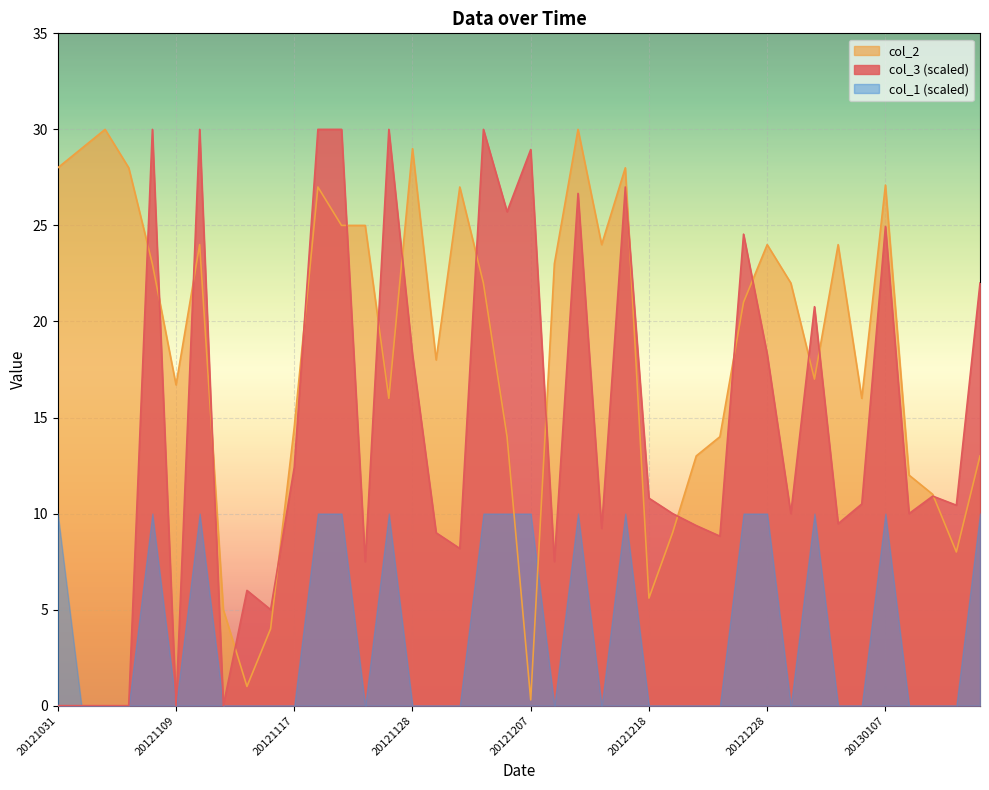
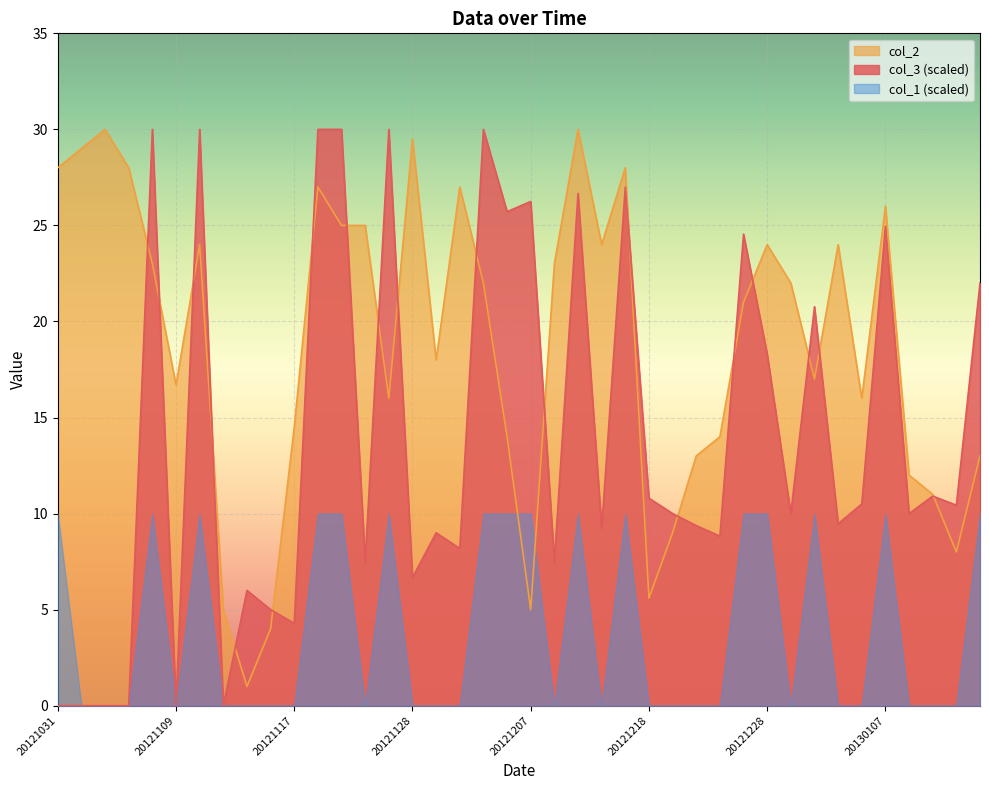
  {
    "col_2": {
      "20121031": 28.0,
      "20121109": 16.7,
      "20121117": 14.5,
-     "20121128": 29.0,
-     "20121207": 0.3,
+     "20121128": 29.5,
+     "20121207": 5.0,
      "20121218": 5.6,
      "20121228": 24.0,
-     "20130107": 27.1
+     "20130107": 26.0
    },
    "col_3 (scaled)": {
      "20121031": 0.0,
-     "20121117": 12.4,
-     "20121128": 18.3,
-     "20121207": 29.0,
+     "20121117": 4.3,
+     "20121128": 6.7,
+     "20121207": 26.3,
      "20121218": 10.8,
      "20121228": 18.3,
      "20130107": 24.9
    },
    "col_1 (scaled)": {
      "20121031": 10.0,
      "20121117": 0.0,
      "20121128": 0.0,
      "20121207": 10.0,
      "20121218": 0.0,
      "20121228": 10.0,
      "20130107": 10.0
    }
  }
